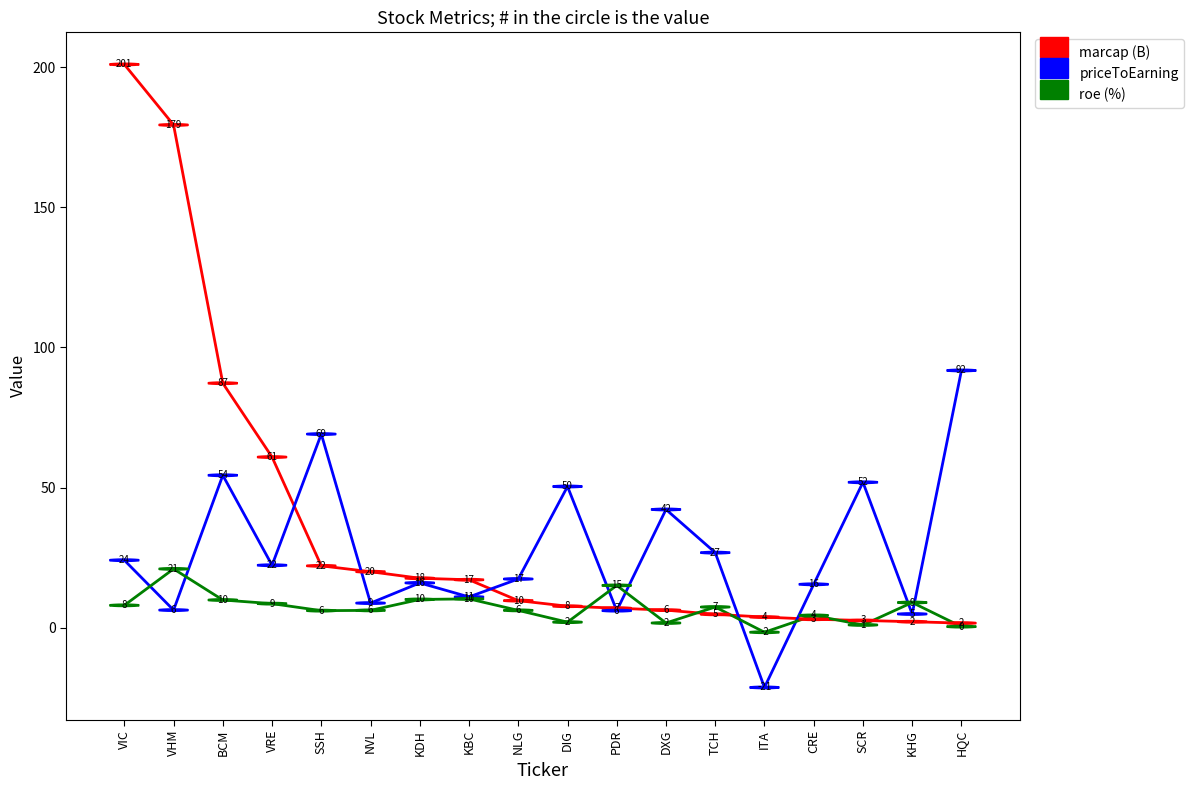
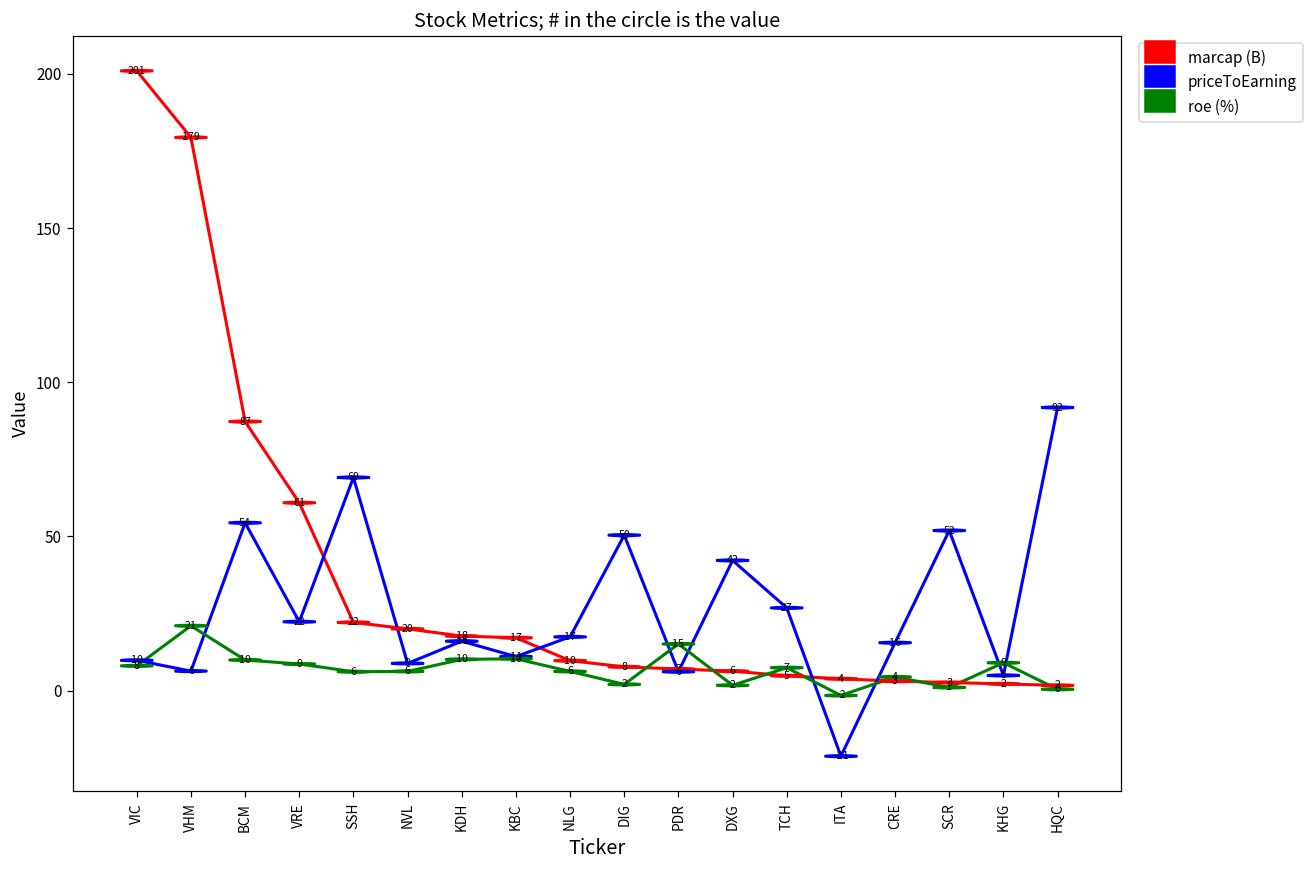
  {
    "marcap (B)": {
      "VIC": 201,
      "VHM": 179,
      "BCM": 87,
      "VRE": 61,
      "SSH": 22,
      "NVL": 20,
      "KBC": 17,
      "NLG": 10,
      "DIG": 8,
      "DXG": 6,
      "ITA": 4
    },
    "priceToEarning": {
-     "VIC": 24,
+     "VIC": 10,
      "VHM": 6,
      "BCM": 54,
      "VRE": 22,
      "SSH": 69,
      "NLG": 17,
      "DIG": 50,
      "DXG": 42,
      "TCH": 27,
      "ITA": -21,
      "CRE": 16,
      "SCR": 52,
      "HQC": 92
    },
    "roe (%)": {
      "VHM": 21,
      "BCM": 10,
      "VRE": 9,
      "SSH": 6,
      "KDH": 10,
      "NLG": 6,
      "DIG": 2,
      "PDR": 15,
      "DXG": 2,
      "ITA": -2,
      "KHG": 9
    }
  }
